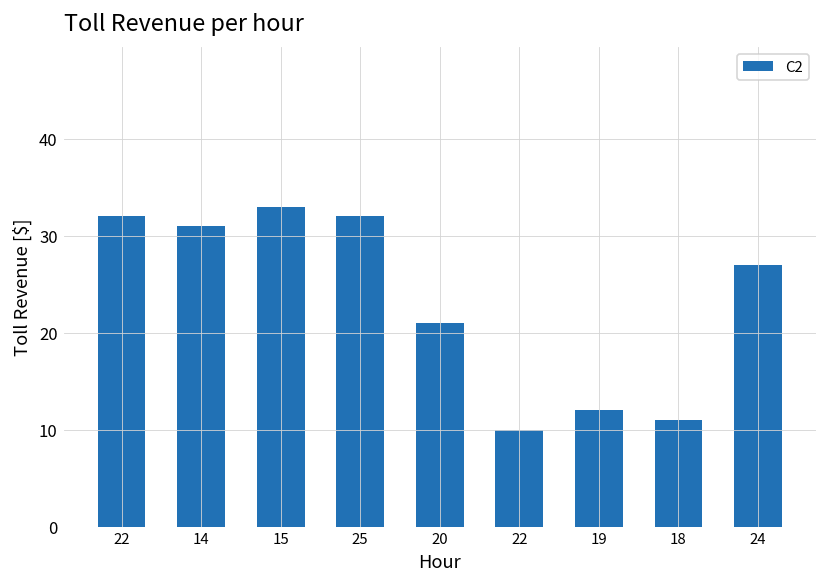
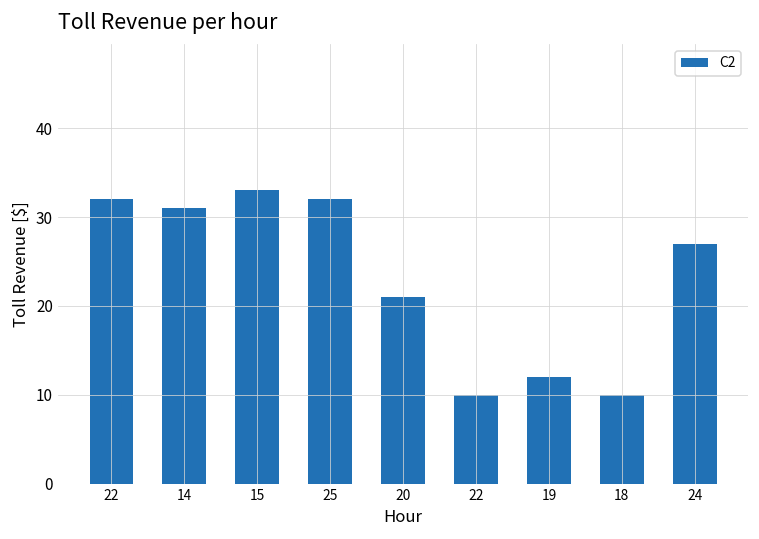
  {
    "14": 31,
    "15": 33,
    "25": 32,
    "20": 21,
    "19": 12,
-   "18": 11,
+   "18": 10,
    "24": 27
  }
